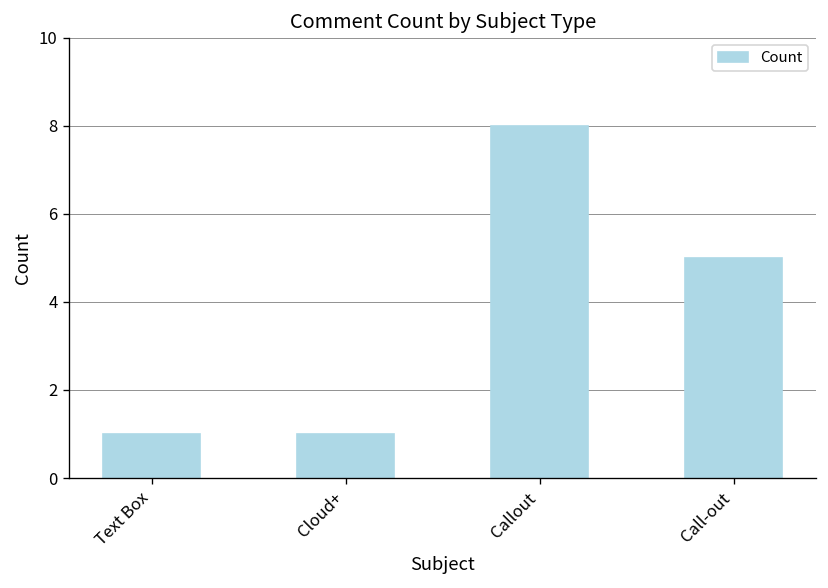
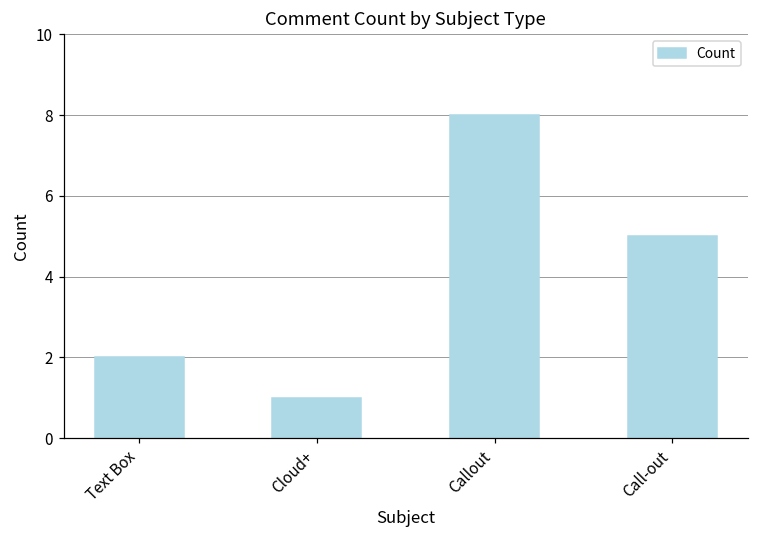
  {
-   "Text Box": 1,
+   "Text Box": 2,
    "Cloud+": 1,
    "Callout": 8,
    "Call-out": 5
  }
